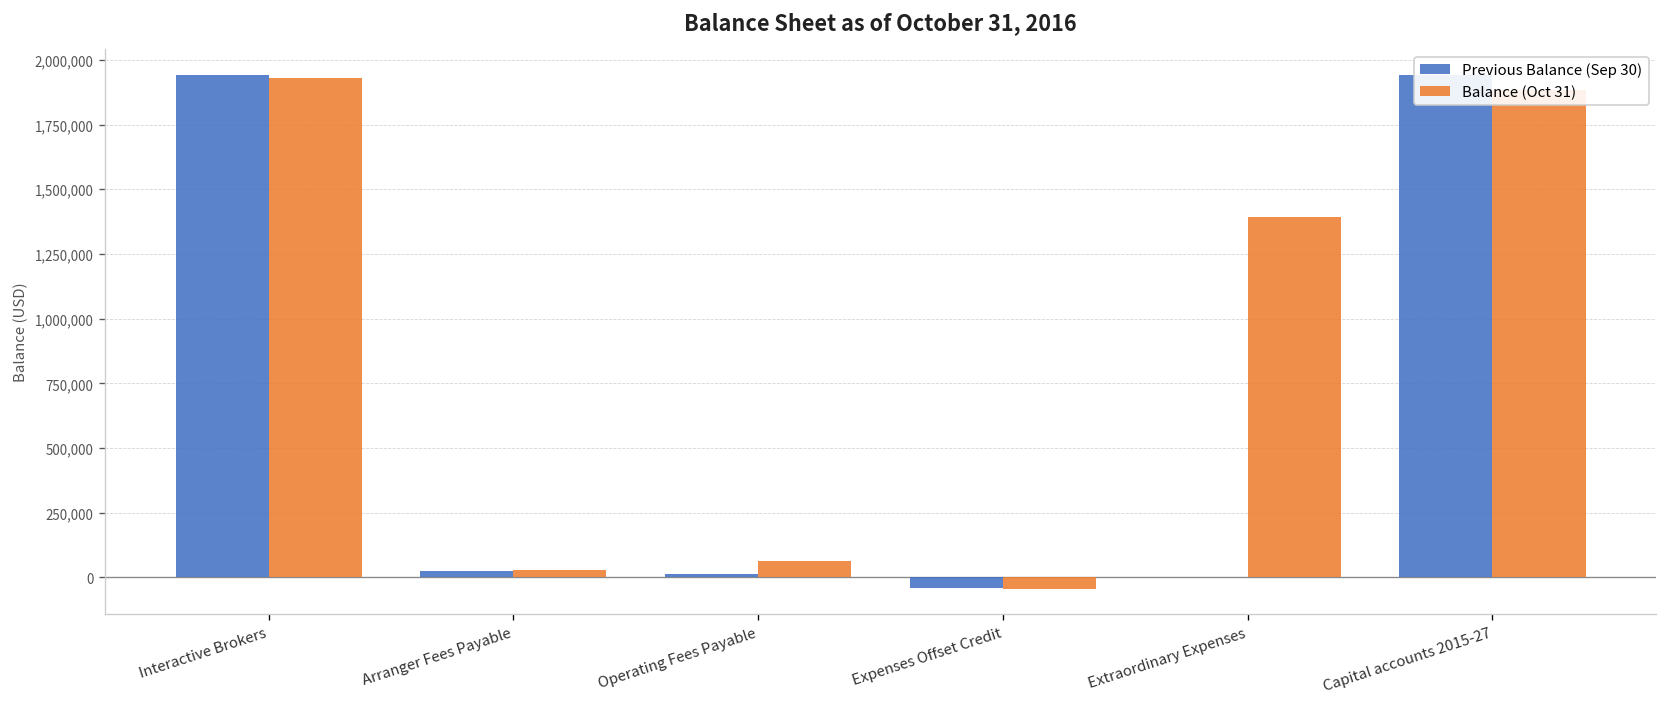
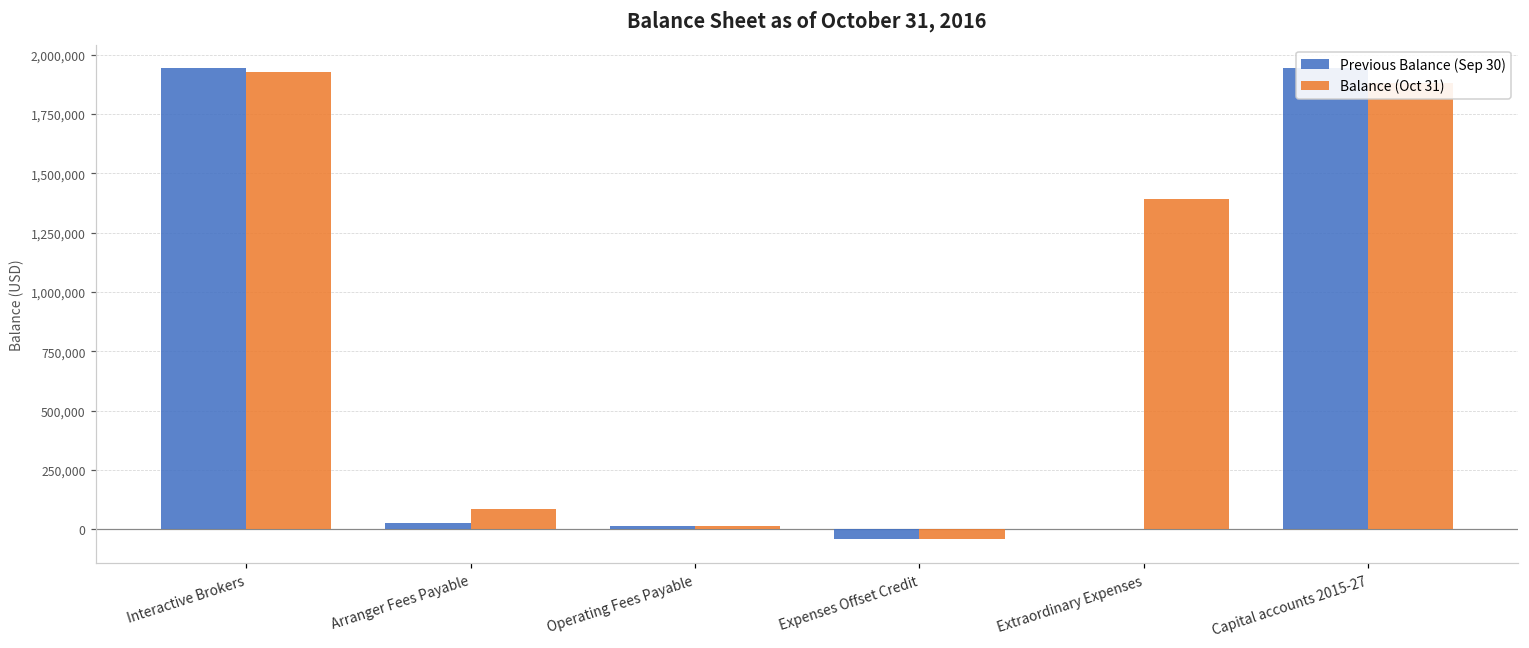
  {
    "Previous Balance (Sep 30)": {
      "Interactive Brokers": "1,940,000",
      "Arranger Fees Payable": "30,000",
      "Operating Fees Payable": "10,000",
      "Expenses Offset Credit": "-40,000"
    },
    "Balance (Oct 31)": {
      "Interactive Brokers": "1,930,000",
-     "Arranger Fees Payable": "30,000",
-     "Operating Fees Payable": "60,000",
+     "Arranger Fees Payable": "90,000",
+     "Operating Fees Payable": "10,000",
      "Expenses Offset Credit": "-40,000",
      "Extraordinary Expenses": "1,390,000"
    }
  }
